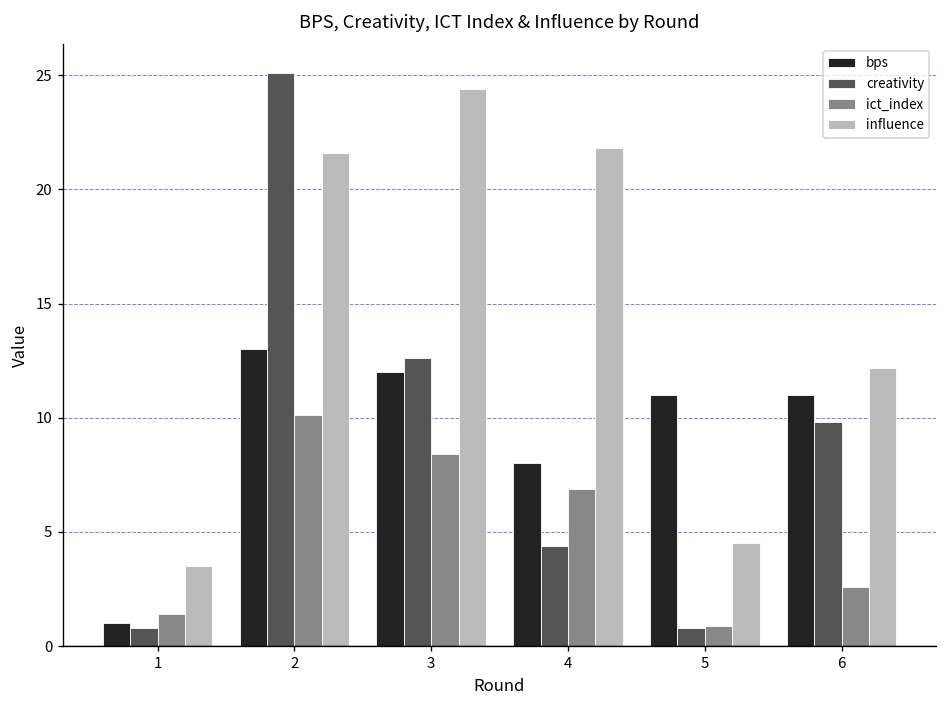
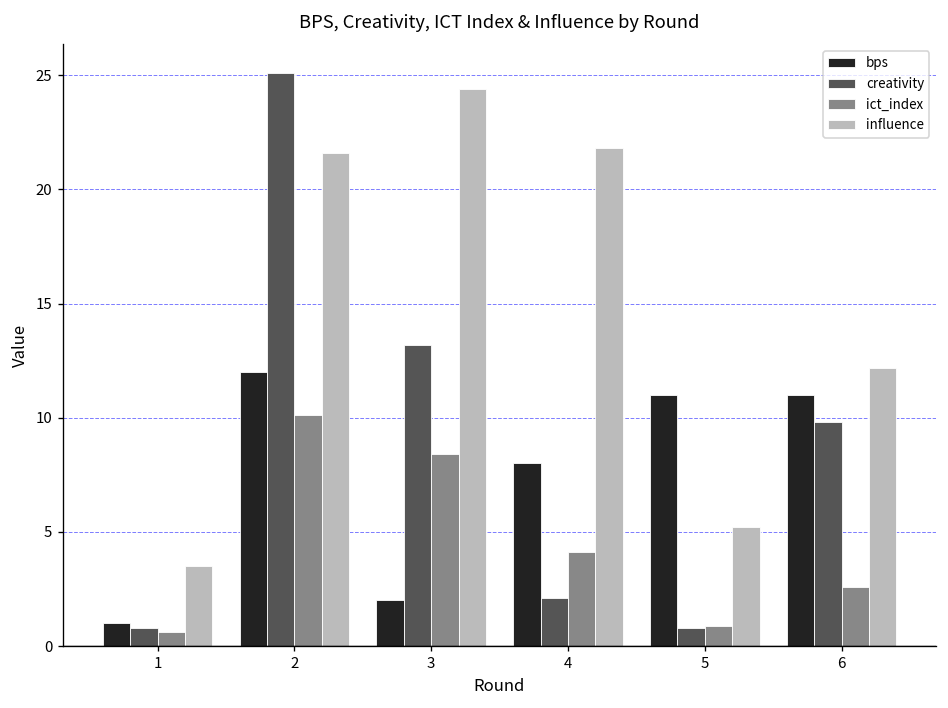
  {
    "bps": {
      "1": 1,
-     "2": 13,
-     "3": 12,
+     "2": 12,
+     "3": 2,
      "4": 8,
      "5": 11,
      "6": 11
    },
    "creativity": {
      "1": 0.8,
      "2": 25.1,
-     "3": 12.6,
-     "4": 4.4,
+     "3": 13.2,
+     "4": 2.1,
      "5": 0.8,
      "6": 9.8
    },
    "ict_index": {
-     "1": 1.4,
+     "1": 0.6,
      "2": 10.1,
      "3": 8.4,
-     "4": 6.9,
+     "4": 4.1,
      "5": 0.9,
      "6": 2.6
    },
    "influence": {
      "1": 3.5,
      "2": 21.6,
      "3": 24.4,
      "4": 21.8,
-     "5": 4.5,
+     "5": 5.2,
      "6": 12.2
    }
  }
